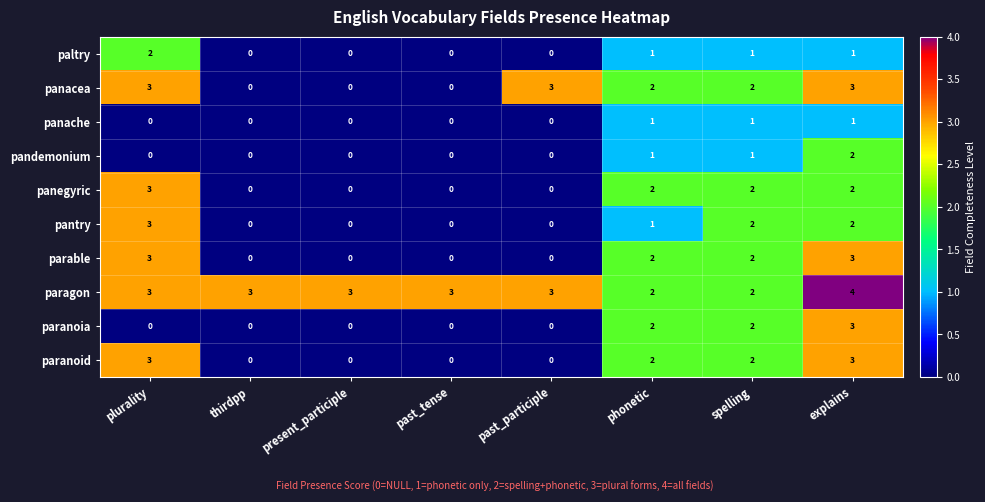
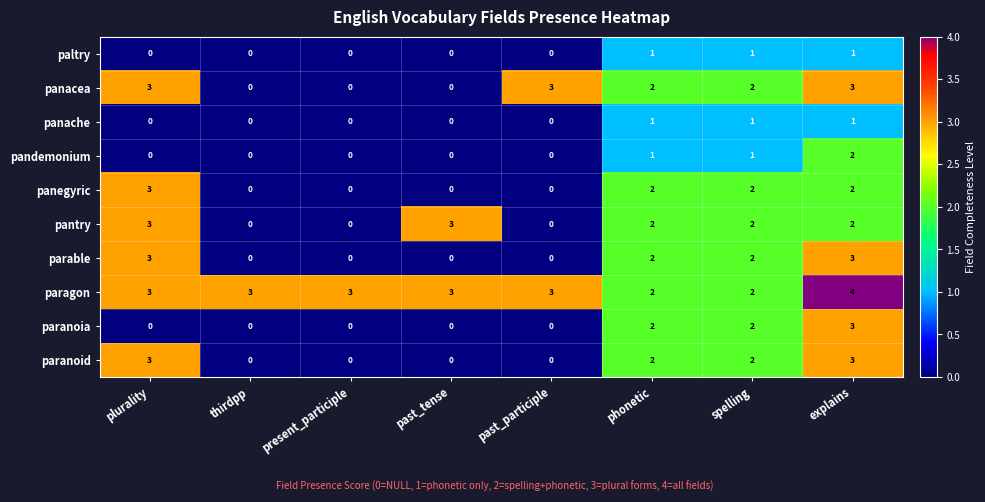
  {
    "paltry": {
-     "plurality": 2,
+     "plurality": 0,
      "thirdpp": 0,
      "present_participle": 0,
      "past_tense": 0,
      "past_participle": 0,
      "phonetic": 1,
      "spelling": 1,
      "explains": 1
    },
    "panacea": {
      "plurality": 3,
      "thirdpp": 0,
      "present_participle": 0,
      "past_tense": 0,
      "past_participle": 3,
      "phonetic": 2,
      "spelling": 2,
      "explains": 3
    },
    "panache": {
      "plurality": 0,
      "thirdpp": 0,
      "present_participle": 0,
      "past_tense": 0,
      "past_participle": 0,
      "phonetic": 1,
      "spelling": 1,
      "explains": 1
    },
    "pandemonium": {
      "plurality": 0,
      "thirdpp": 0,
      "present_participle": 0,
      "past_tense": 0,
      "past_participle": 0,
      "phonetic": 1,
      "spelling": 1,
      "explains": 2
    },
    "panegyric": {
      "plurality": 3,
      "thirdpp": 0,
      "present_participle": 0,
      "past_tense": 0,
      "past_participle": 0,
      "phonetic": 2,
      "spelling": 2,
      "explains": 2
    },
    "pantry": {
      "plurality": 3,
      "thirdpp": 0,
      "present_participle": 0,
-     "past_tense": 0,
+     "past_tense": 3,
      "past_participle": 0,
-     "phonetic": 1,
+     "phonetic": 2,
      "spelling": 2,
      "explains": 2
    },
    "parable": {
      "plurality": 3,
      "thirdpp": 0,
      "present_participle": 0,
      "past_tense": 0,
      "past_participle": 0,
      "phonetic": 2,
      "spelling": 2,
      "explains": 3
    },
    "paragon": {
      "plurality": 3,
      "thirdpp": 3,
      "present_participle": 3,
      "past_tense": 3,
      "past_participle": 3,
      "phonetic": 2,
      "spelling": 2,
      "explains": 4
    },
    "paranoia": {
      "plurality": 0,
      "thirdpp": 0,
      "present_participle": 0,
      "past_tense": 0,
      "past_participle": 0,
      "phonetic": 2,
      "spelling": 2,
      "explains": 3
    },
    "paranoid": {
      "plurality": 3,
      "thirdpp": 0,
      "present_participle": 0,
      "past_tense": 0,
      "past_participle": 0,
      "phonetic": 2,
      "spelling": 2,
      "explains": 3
    }
  }
